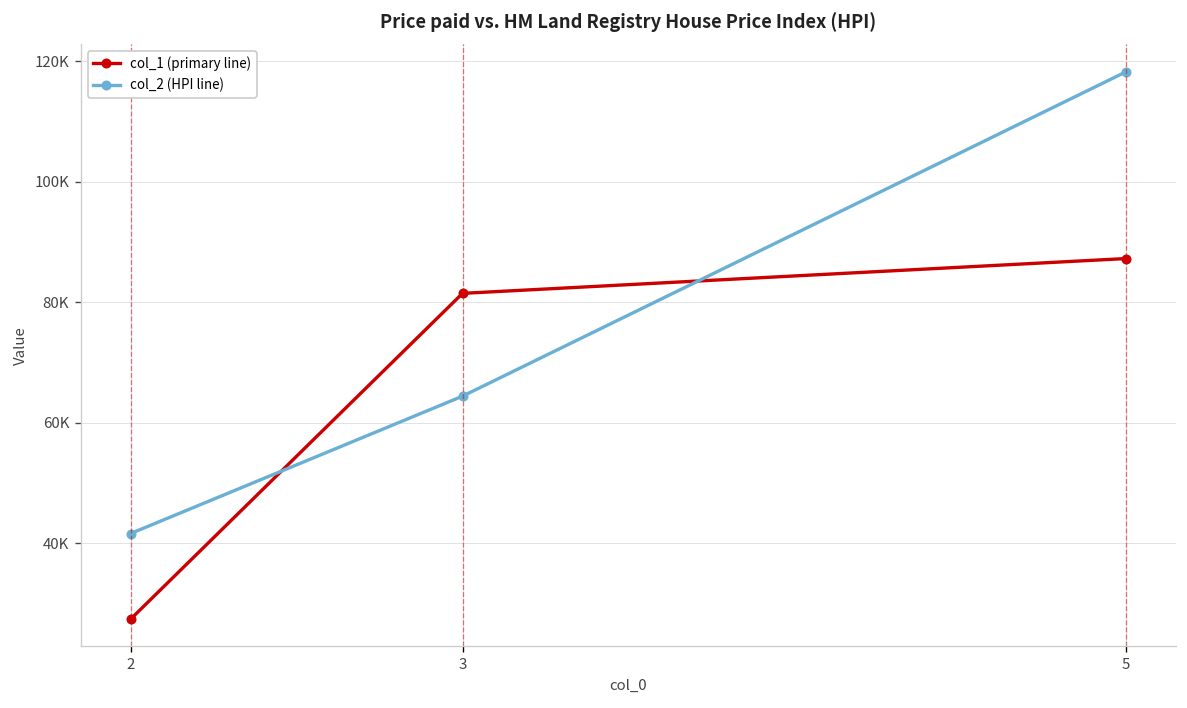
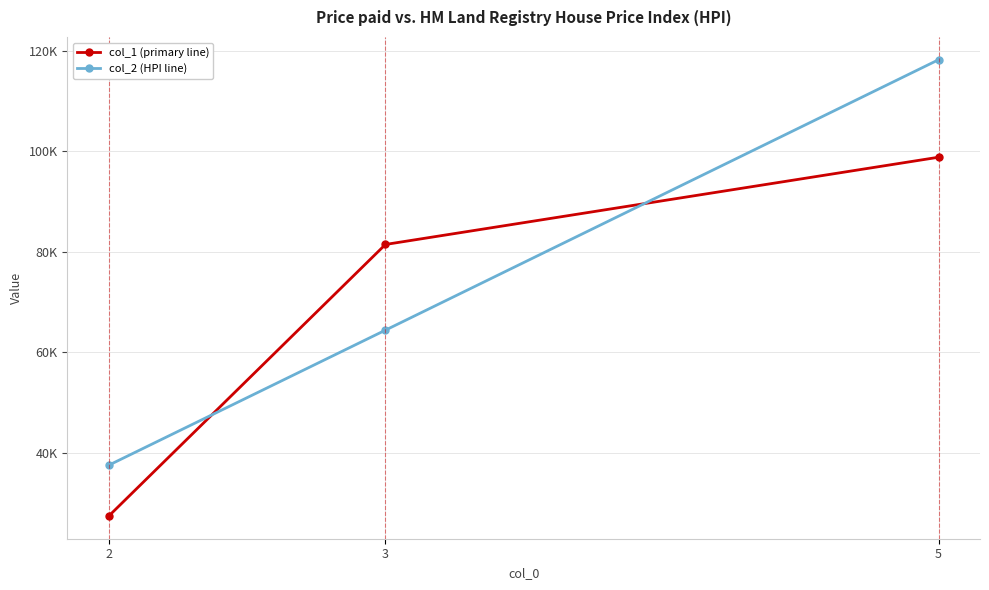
  {
    "col_1 (primary line)": {
      "2": 27000,
      "3": 81000,
-     "5": 87000
+     "5": 99000
    },
    "col_2 (HPI line)": {
-     "2": 42000,
+     "2": 38000,
      "3": 64000,
      "5": 118000
    }
  }
